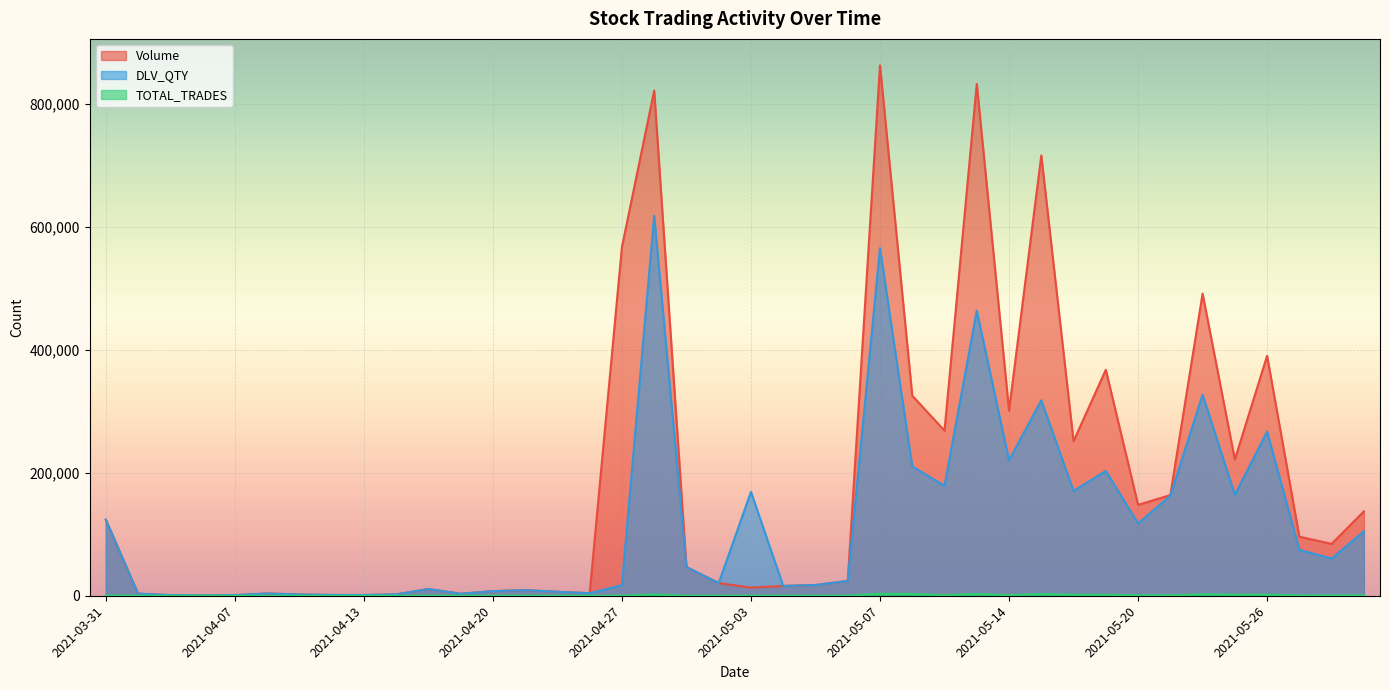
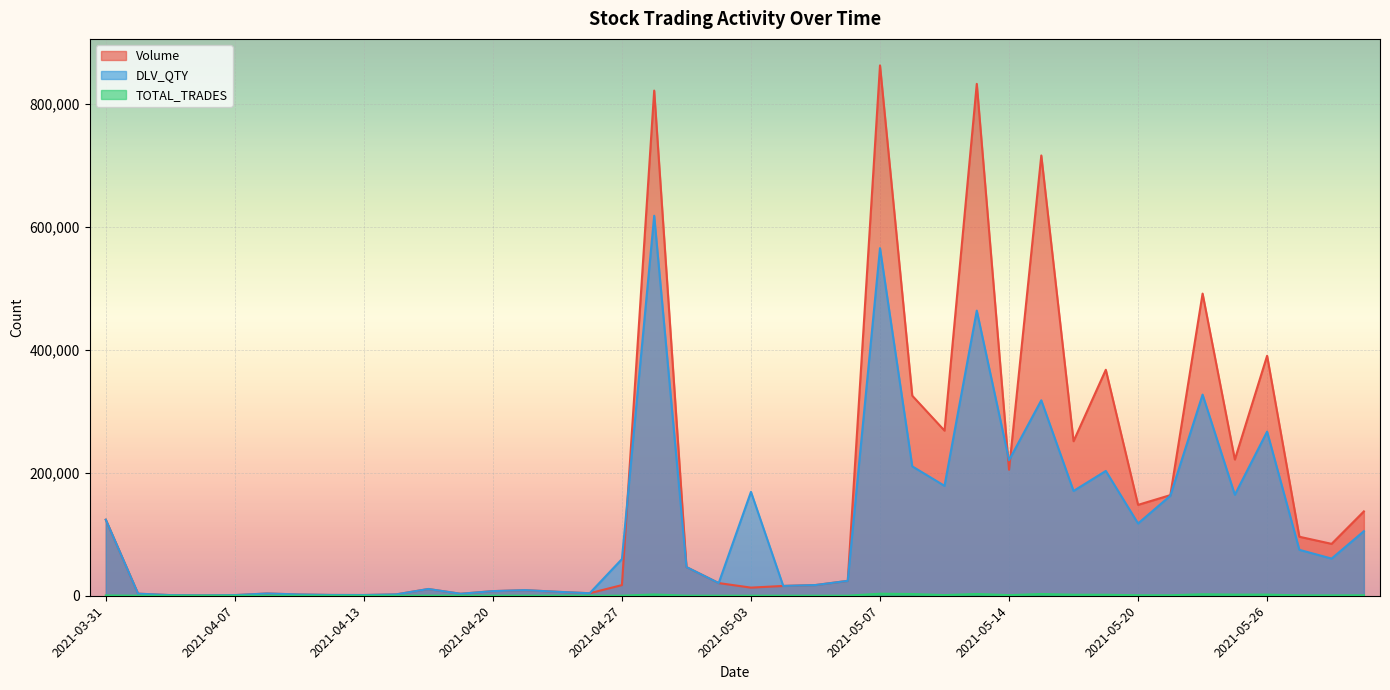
  {
    "Volume": {
-     "2021-04-27": "570,000",
+     "2021-04-27": "20,000",
      "2021-05-03": "10,000",
      "2021-05-07": "860,000",
-     "2021-05-14": "300,000",
+     "2021-05-14": "200,000",
      "2021-05-20": "150,000",
      "2021-05-26": "390,000"
    },
    "DLV_QTY": {
-     "2021-04-27": "20,000",
+     "2021-04-27": "60,000",
      "2021-05-03": "170,000",
      "2021-05-07": "570,000",
      "2021-05-14": "220,000",
      "2021-05-20": "120,000",
      "2021-05-26": "270,000"
    },
    "TOTAL_TRADES": {
      "2021-03-31": "0",
      "2021-04-20": "0",
      "2021-04-27": "0",
      "2021-05-03": "0",
      "2021-05-07": "0",
      "2021-05-14": "0",
      "2021-05-20": "0",
      "2021-05-26": "0"
    }
  }
